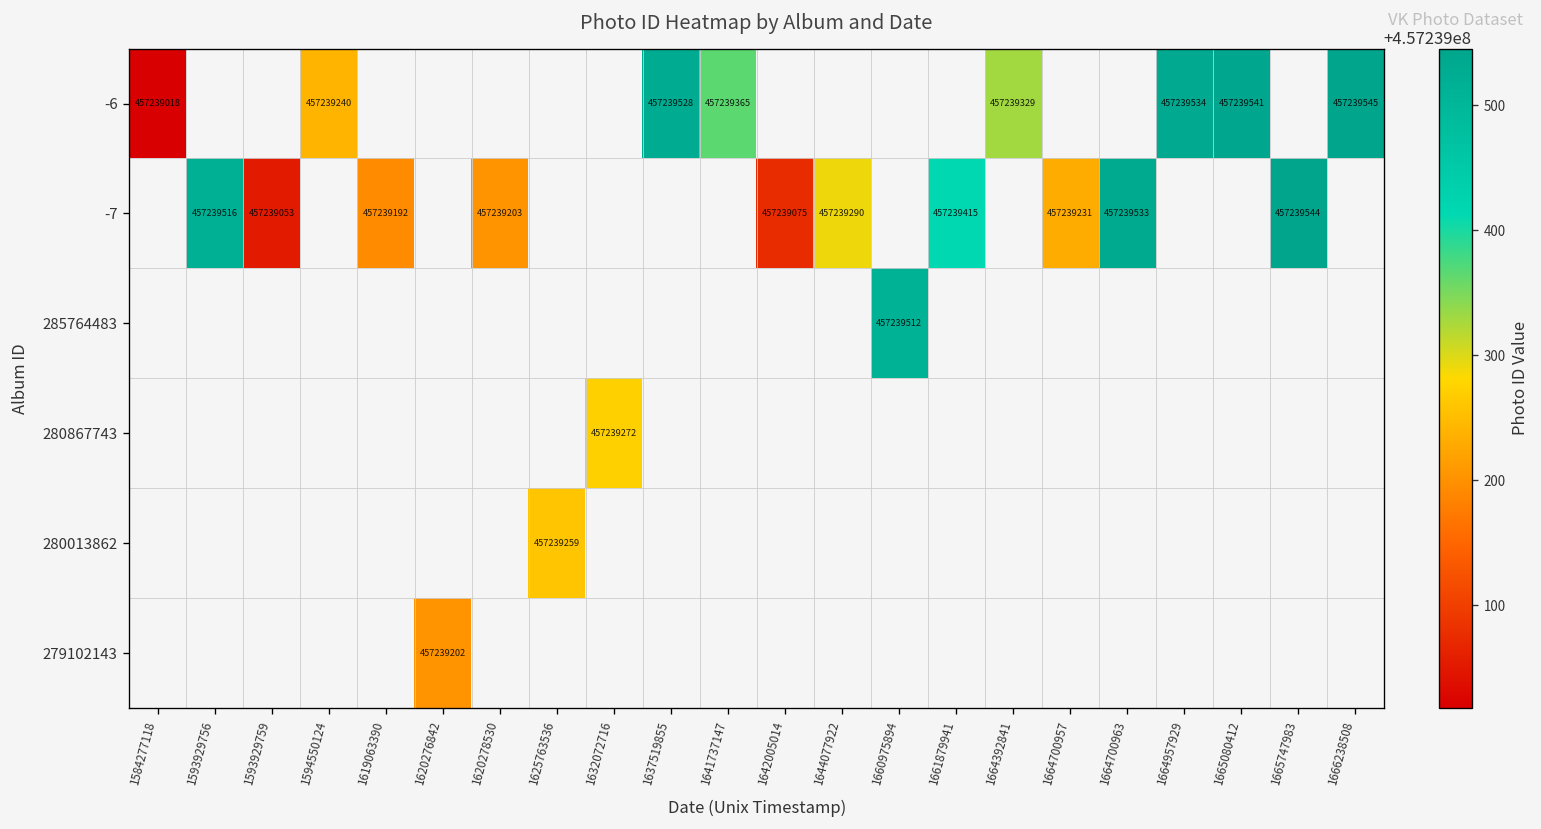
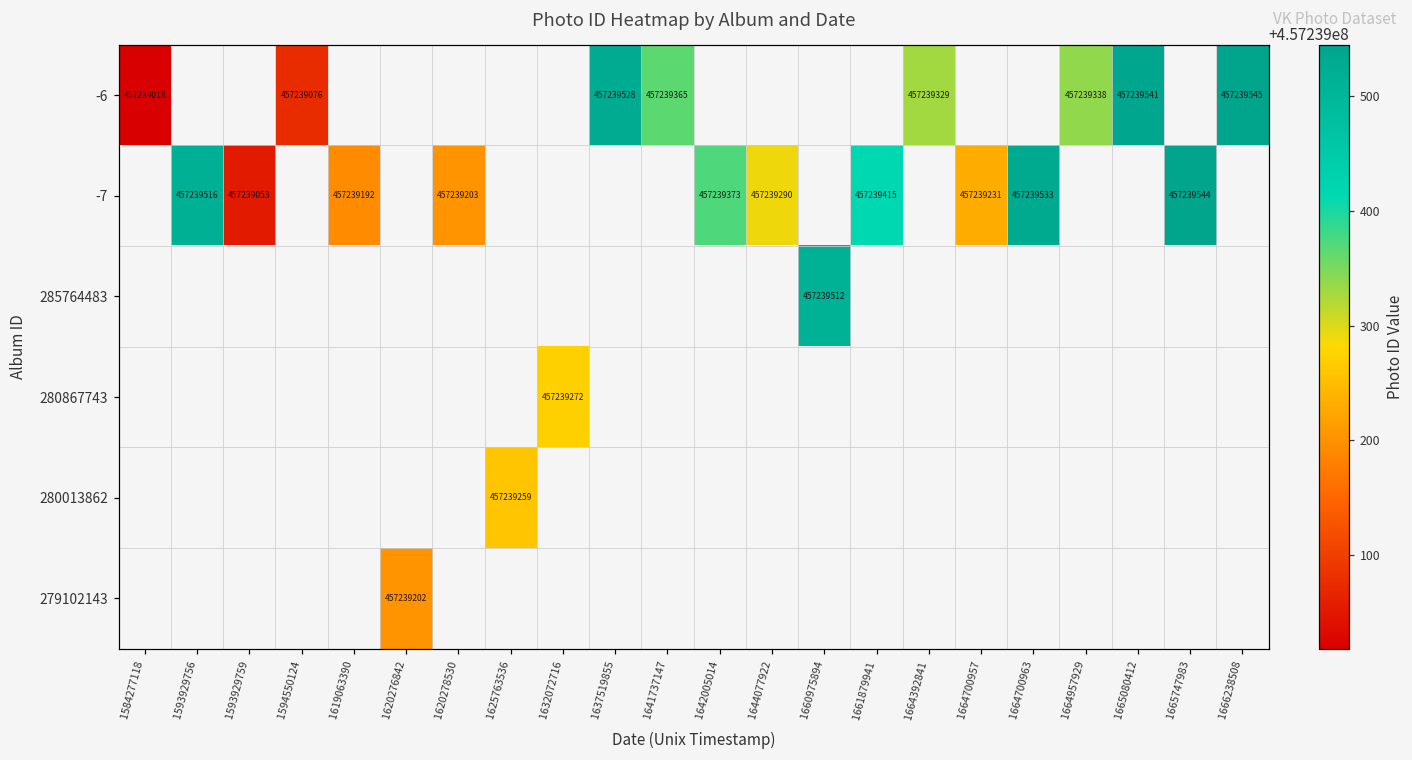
  {
    "-6": {
      "1584277118": 457239018,
-     "1594550124": 457239240,
+     "1594550124": 457239076,
      "1637519855": 457239528,
      "1641737147": 457239365,
      "1664392841": 457239329,
-     "1664957929": 457239534,
+     "1664957929": 457239338,
      "1665080412": 457239541,
      "1666238508": 457239545
    },
    "-7": {
      "1593929756": 457239516,
      "1593929759": 457239053,
      "1619063390": 457239192,
      "1620278530": 457239203,
-     "1642005014": 457239075,
+     "1642005014": 457239373,
      "1644077922": 457239290,
      "1661879941": 457239415,
      "1664700957": 457239231,
      "1664700963": 457239533,
      "1665747983": 457239544
    },
    "285764483": {
      "1660975894": 457239512
    },
    "280867743": {
      "1632072716": 457239272
    },
    "280013862": {
      "1625763536": 457239259
    },
    "279102143": {
      "1620276842": 457239202
    }
  }
